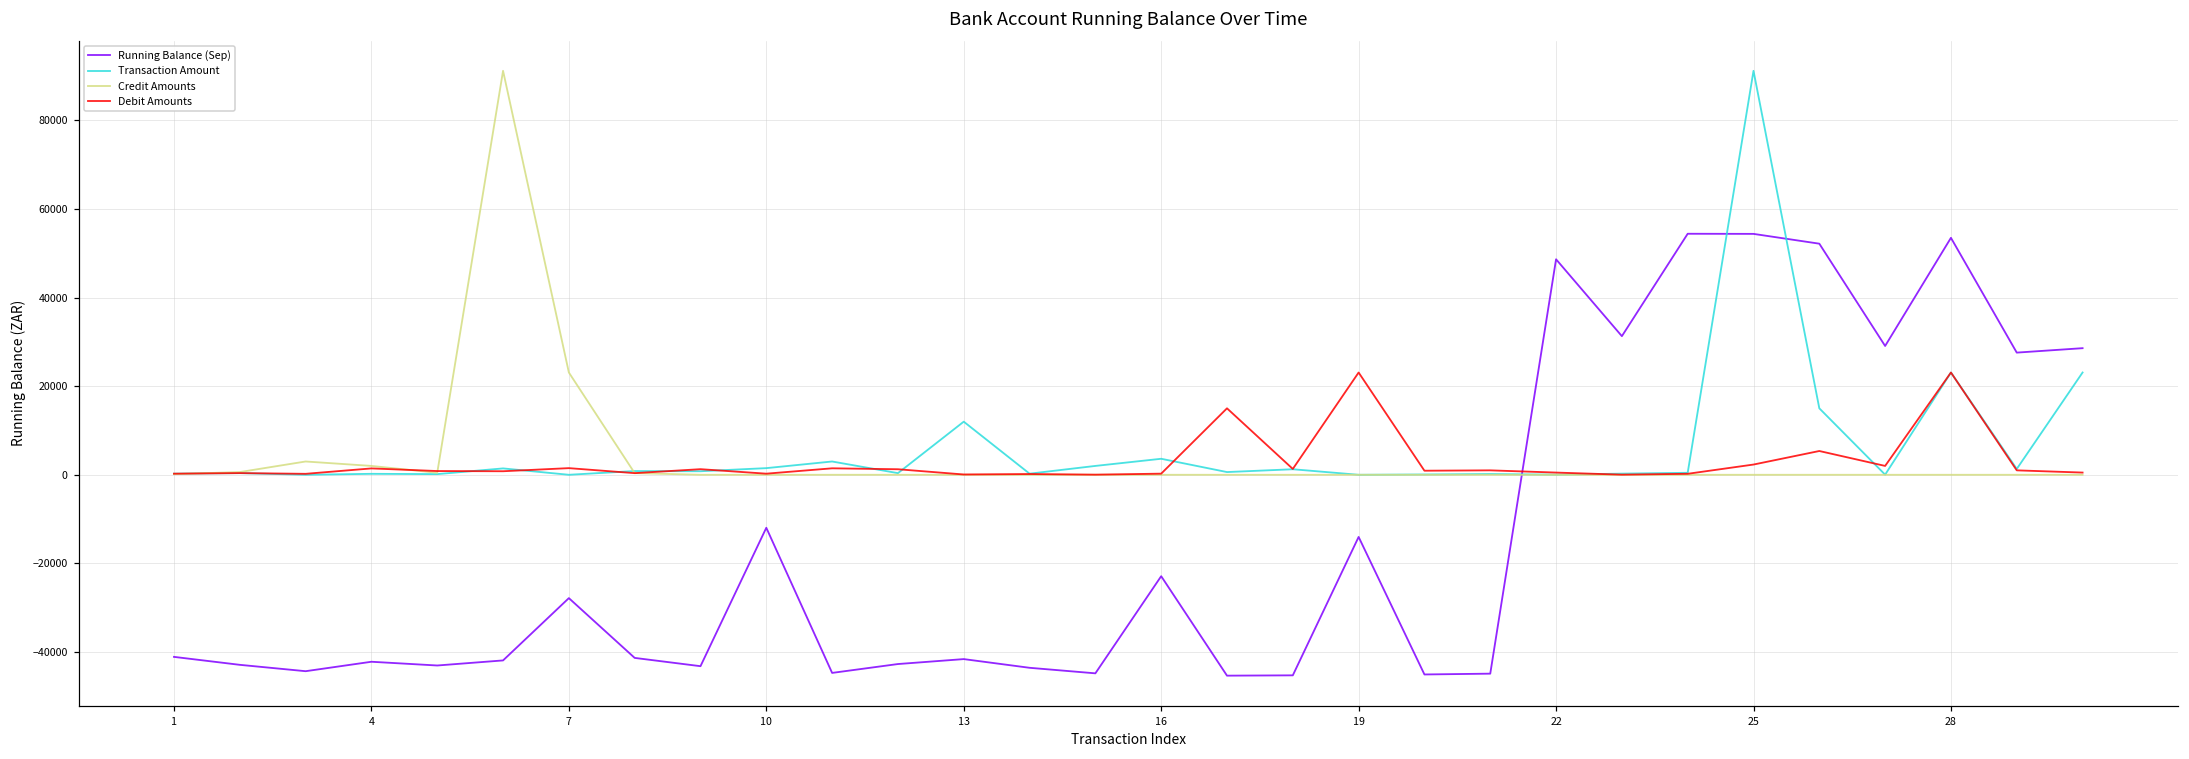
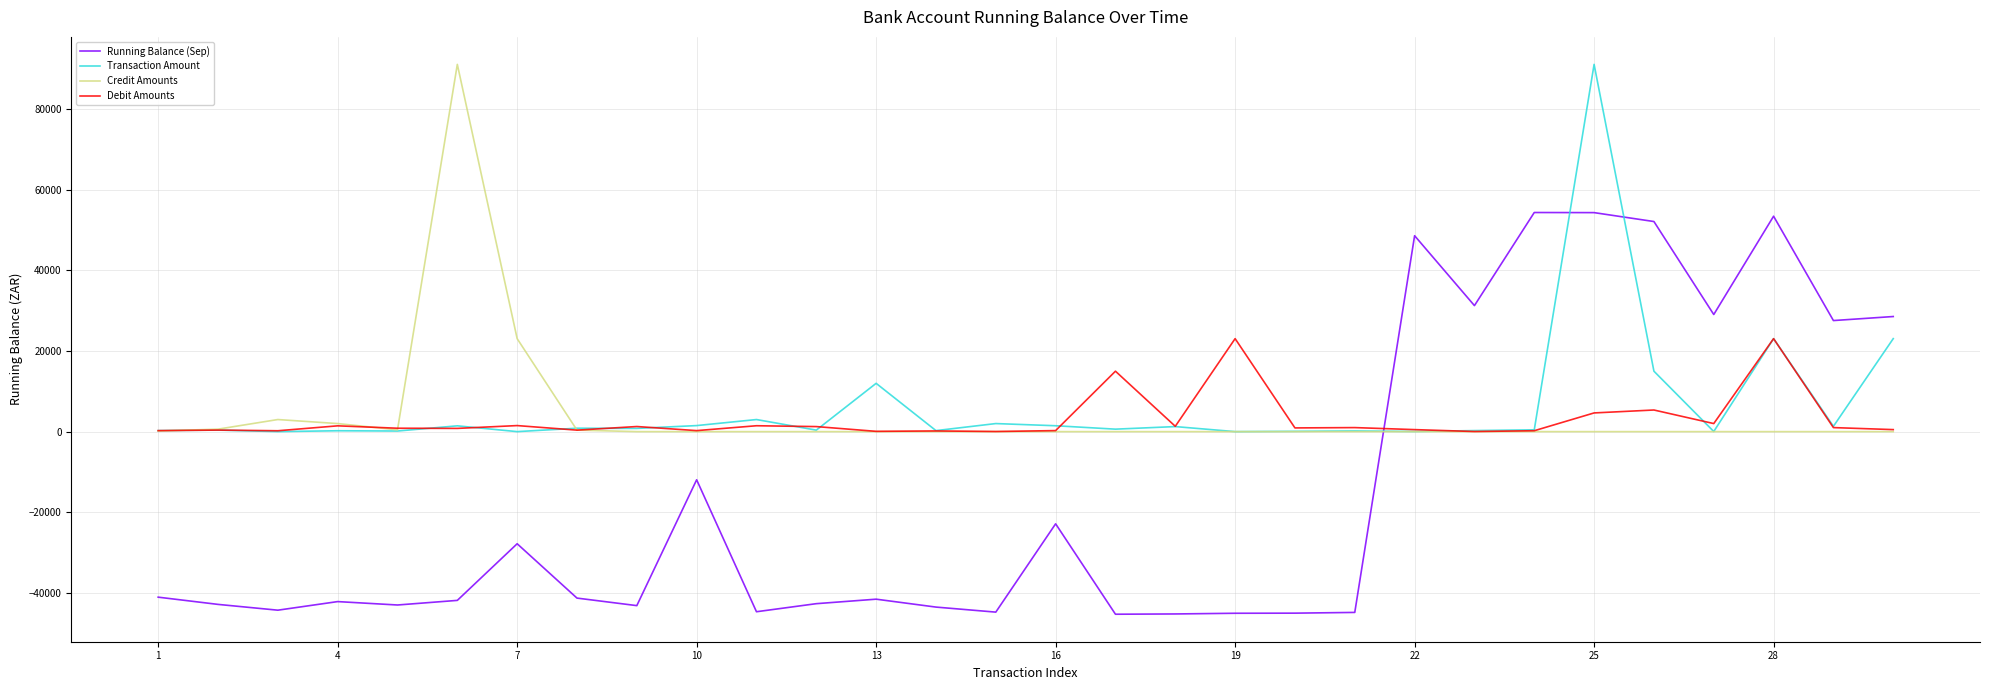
  {
    "Running Balance (Sep)": {
      "1": -41000,
      "4": -42000,
      "7": -28000,
      "10": -12000,
      "13": -42000,
      "16": -23000,
-     "19": -14000,
+     "19": -45000,
      "22": 49000,
      "25": 54000,
      "28": 53000
    },
    "Transaction Amount": {
      "4": 0,
      "7": 0,
      "10": 2000,
      "13": 12000,
-     "16": 4000,
+     "16": 1000,
      "25": 91000
    },
    "Credit Amounts": {
      "7": 23000,
      "25": 0,
      "28": 0
    },
    "Debit Amounts": {
      "7": 2000,
      "19": 23000,
-     "25": 2000
+     "25": 5000
    }
  }
